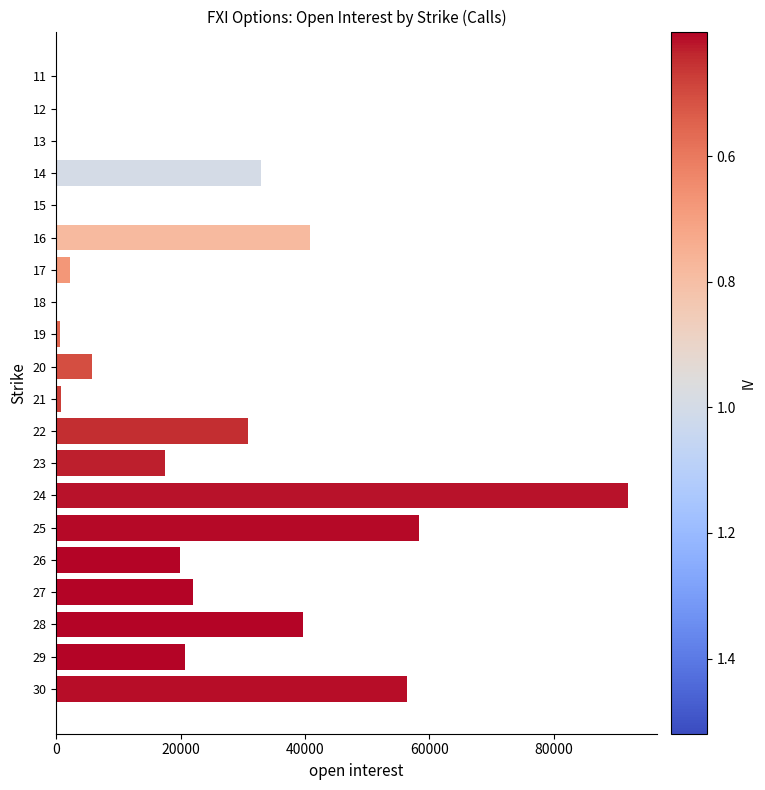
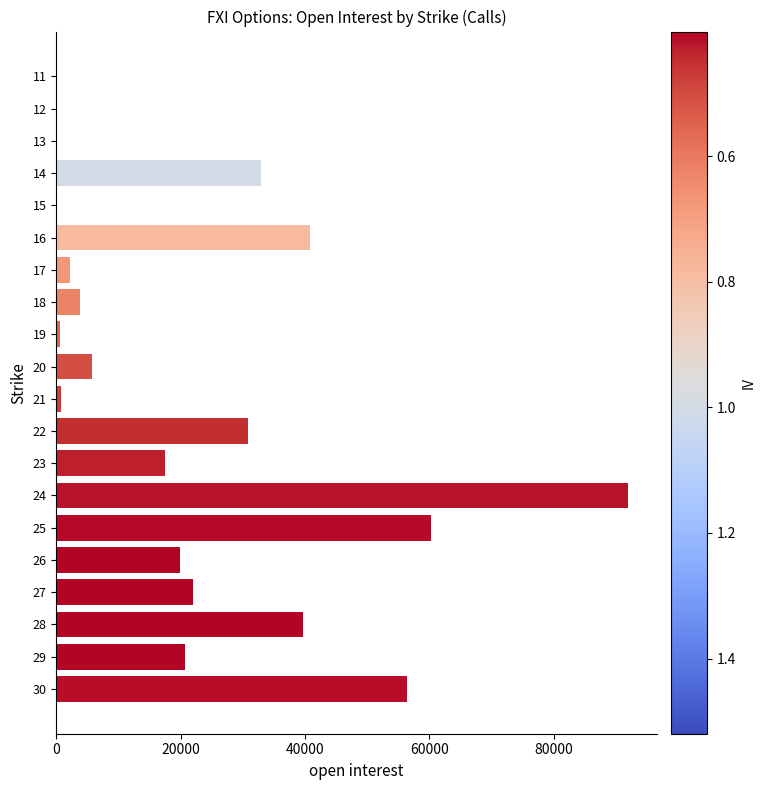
  {
    "12": 0,
    "14": 33000,
    "16": 41000,
    "17": 2000,
-   "18": 0,
+   "18": 4000,
    "19": 1000,
    "20": 6000,
    "21": 1000,
    "22": 31000,
    "23": 17000,
    "24": 92000,
-   "25": 58000,
+   "25": 60000,
    "26": 20000,
    "27": 22000,
    "28": 40000,
    "29": 21000,
    "30": 56000
  }
